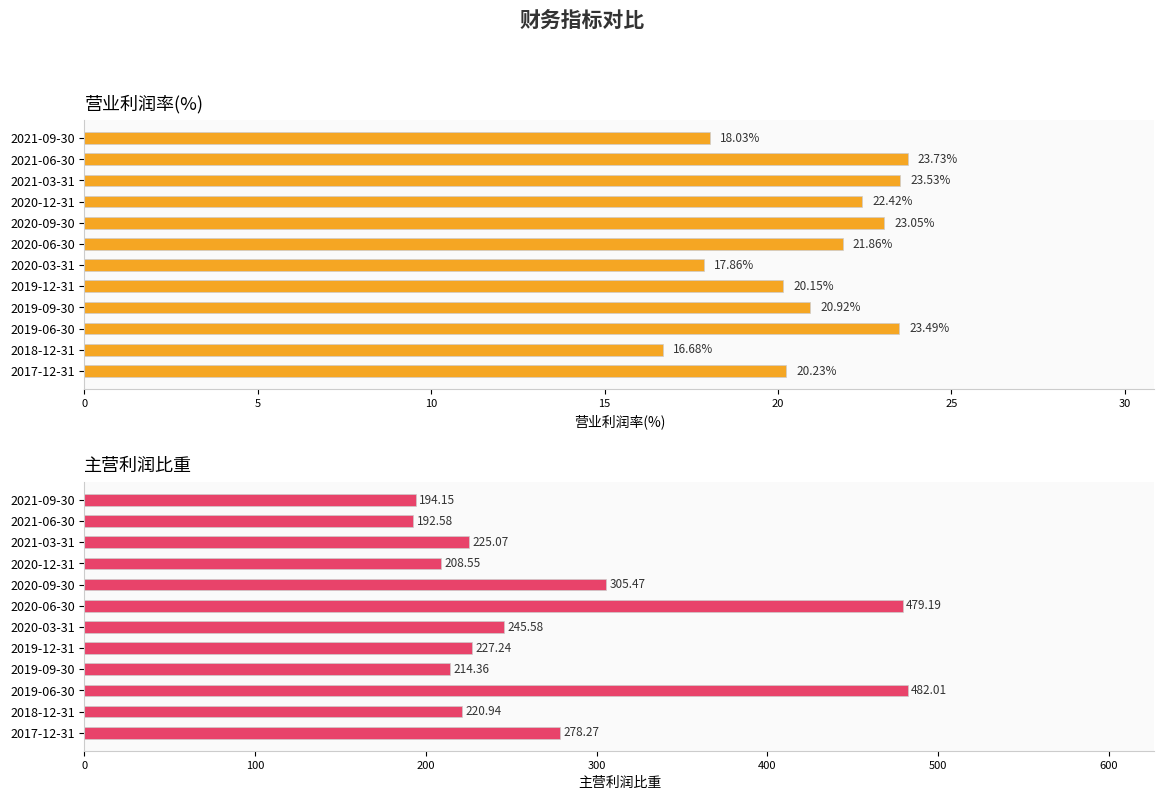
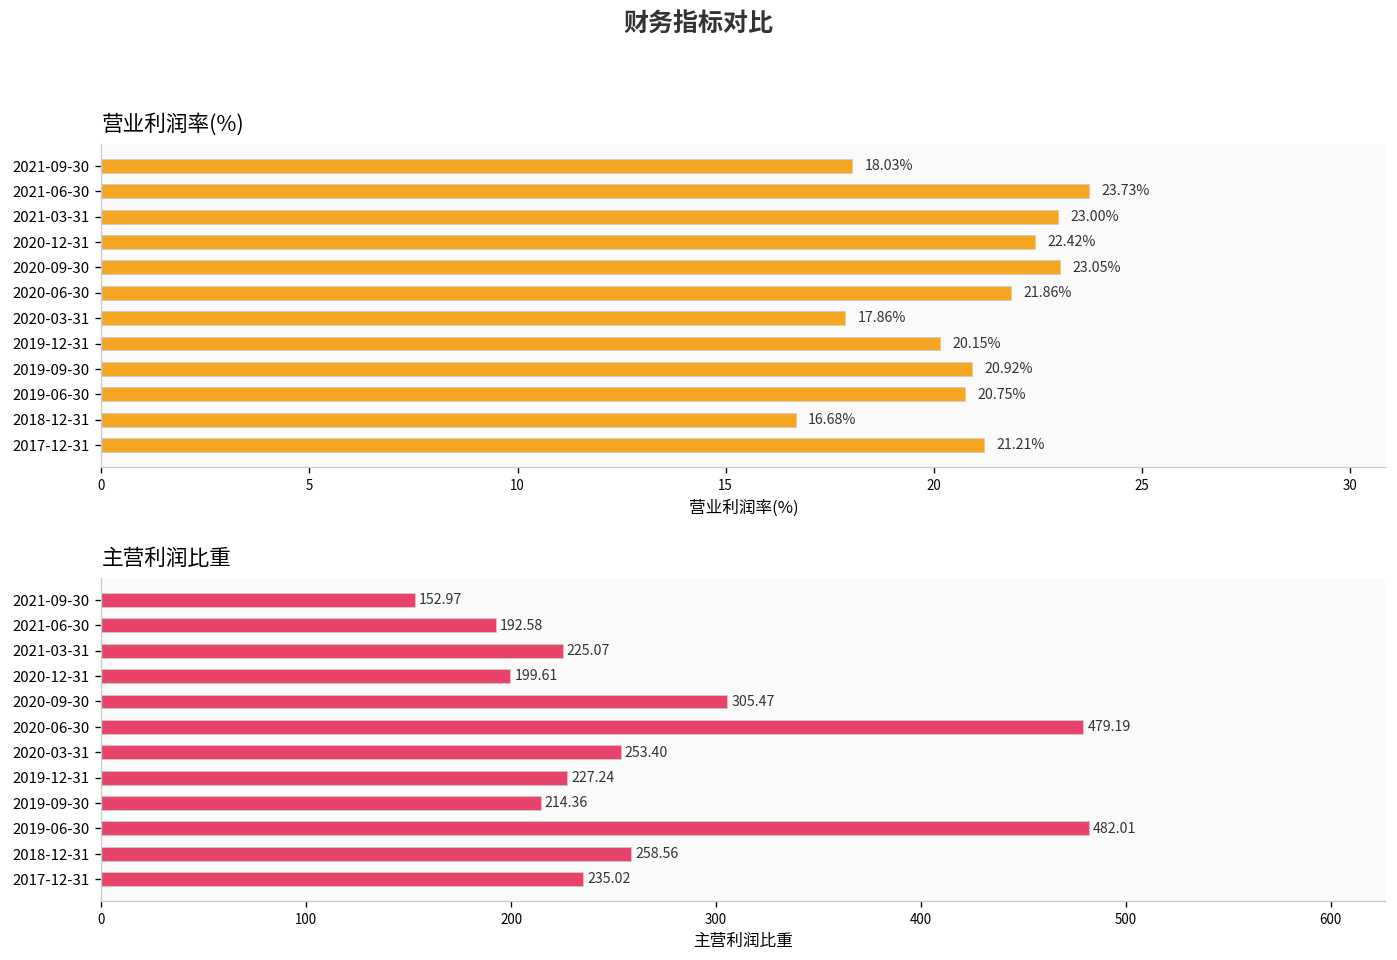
  {
    "营业利润率(%)": {
      "2021-09-30": "18.03%",
      "2021-06-30": "23.73%",
-     "2021-03-31": "23.53%",
+     "2021-03-31": "23.00%",
      "2020-12-31": "22.42%",
      "2020-09-30": "23.05%",
      "2020-06-30": "21.86%",
      "2020-03-31": "17.86%",
      "2019-12-31": "20.15%",
      "2019-09-30": "20.92%",
-     "2019-06-30": "23.49%",
+     "2019-06-30": "20.75%",
      "2018-12-31": "16.68%",
-     "2017-12-31": "20.23%"
+     "2017-12-31": "21.21%"
    },
    "主营利润比重": {
-     "2021-09-30": "194.15",
+     "2021-09-30": "152.97",
      "2021-06-30": "192.58",
      "2021-03-31": "225.07",
-     "2020-12-31": "208.55",
+     "2020-12-31": "199.61",
      "2020-09-30": "305.47",
      "2020-06-30": "479.19",
-     "2020-03-31": "245.58",
+     "2020-03-31": "253.40",
      "2019-12-31": "227.24",
      "2019-09-30": "214.36",
      "2019-06-30": "482.01",
-     "2018-12-31": "220.94",
-     "2017-12-31": "278.27"
+     "2018-12-31": "258.56",
+     "2017-12-31": "235.02"
    }
  }
